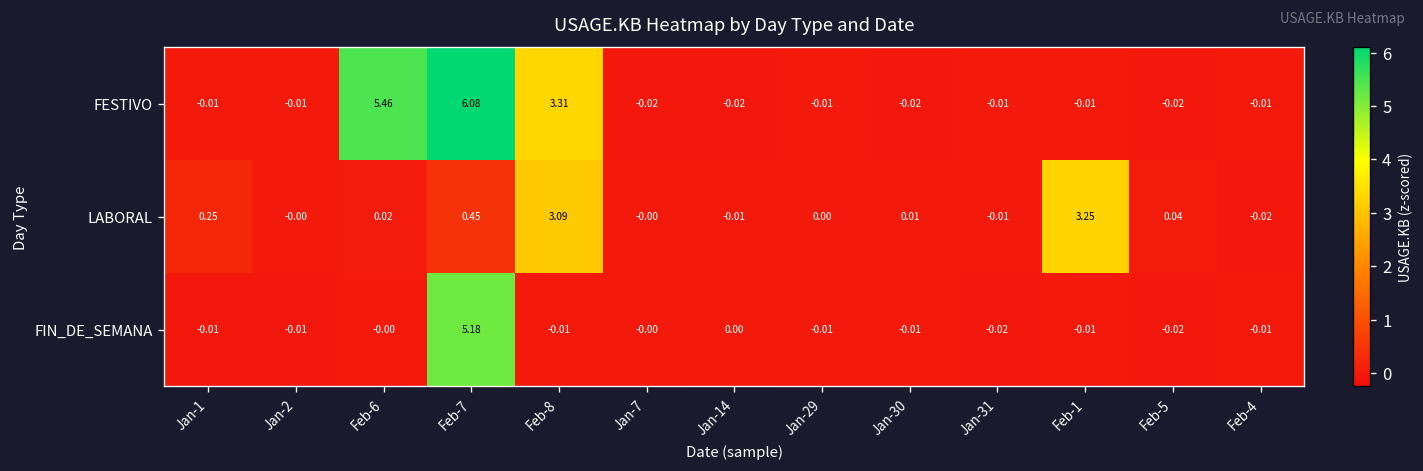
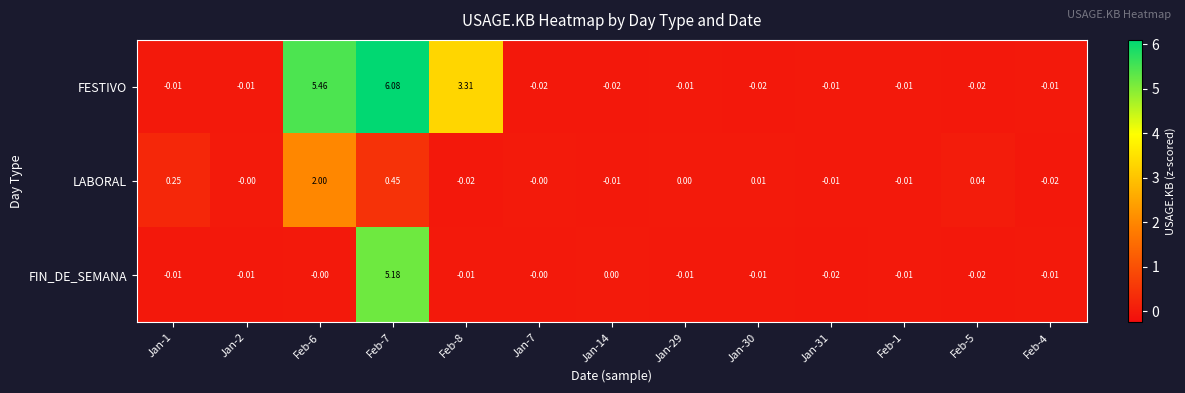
  {
    "FESTIVO": {
      "Jan-1": -0.01,
      "Jan-2": -0.01,
      "Feb-6": 5.46,
      "Feb-7": 6.08,
      "Feb-8": 3.31,
      "Jan-7": -0.02,
      "Jan-14": -0.02,
      "Jan-29": -0.01,
      "Jan-30": -0.02,
      "Jan-31": -0.01,
      "Feb-1": -0.01,
      "Feb-5": -0.02,
      "Feb-4": -0.01
    },
    "LABORAL": {
      "Jan-1": 0.25,
      "Jan-2": -0.00,
-     "Feb-6": 0.02,
+     "Feb-6": 2.00,
      "Feb-7": 0.45,
-     "Feb-8": 3.09,
+     "Feb-8": -0.02,
      "Jan-7": -0.00,
      "Jan-14": -0.01,
      "Jan-29": 0.00,
      "Jan-30": 0.01,
      "Jan-31": -0.01,
-     "Feb-1": 3.25,
+     "Feb-1": -0.01,
      "Feb-5": 0.04,
      "Feb-4": -0.02
    },
    "FIN_DE_SEMANA": {
      "Jan-1": -0.01,
      "Jan-2": -0.01,
      "Feb-6": -0.00,
      "Feb-7": 5.18,
      "Feb-8": -0.01,
      "Jan-7": -0.00,
      "Jan-14": 0.00,
      "Jan-29": -0.01,
      "Jan-30": -0.01,
      "Jan-31": -0.02,
      "Feb-1": -0.01,
      "Feb-5": -0.02,
      "Feb-4": -0.01
    }
  }
